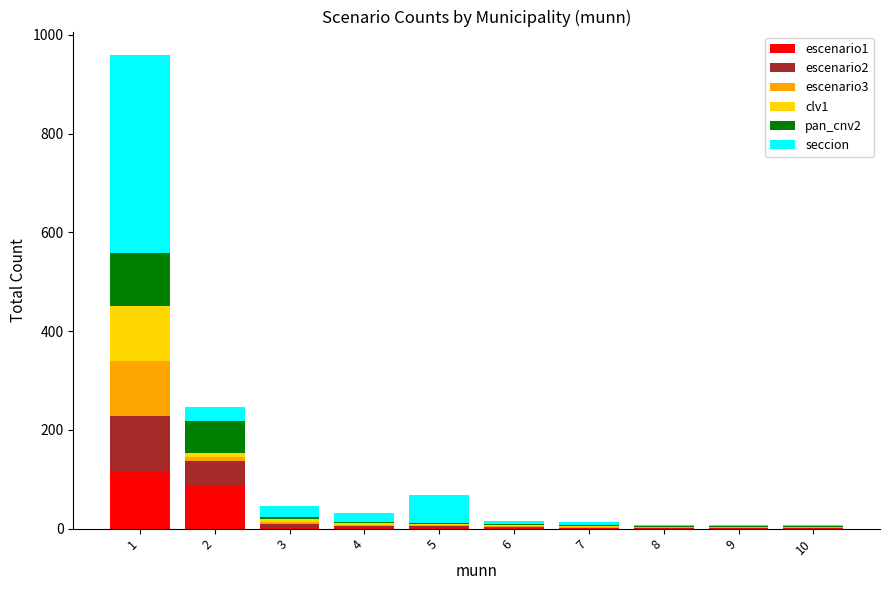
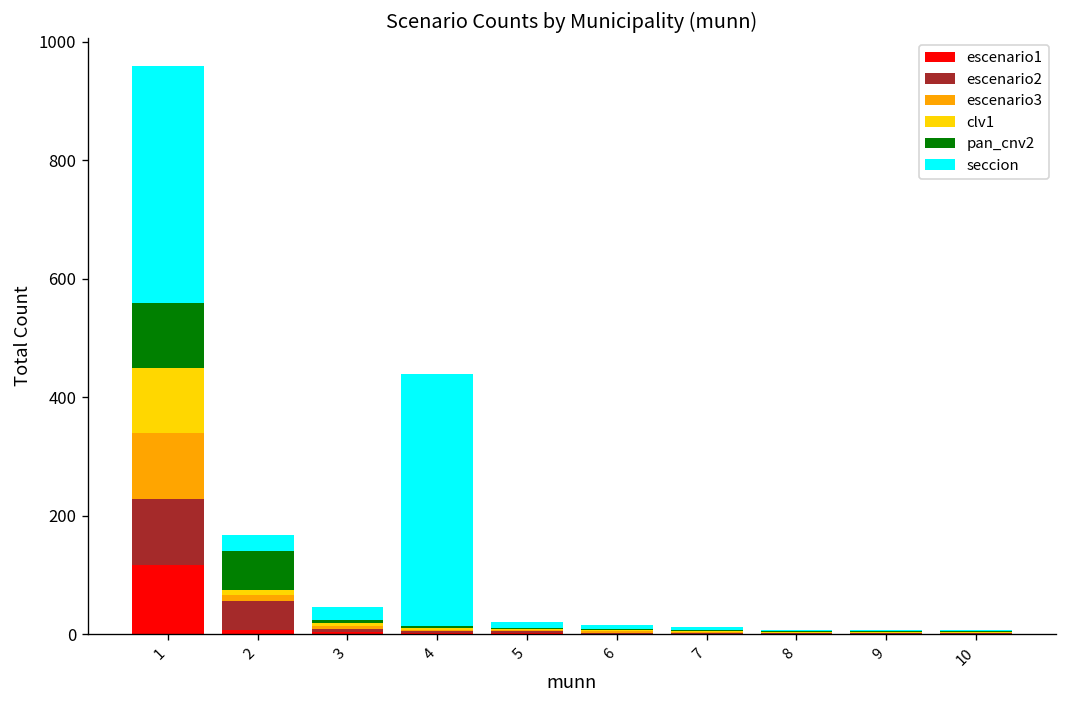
  {
    "escenario1": {
      "1": 120,
-     "2": 90
+     "2": 10
    },
    "escenario2": {
      "1": 110,
      "2": 50
    },
    "pan_cnv2": {
      "1": 110,
      "2": 70
    },
    "seccion": {
      "1": 400,
      "2": 30,
      "3": 20,
-     "4": 20,
-     "5": 60,
+     "4": 430,
+     "5": 10,
      "6": 10
    }
  }
